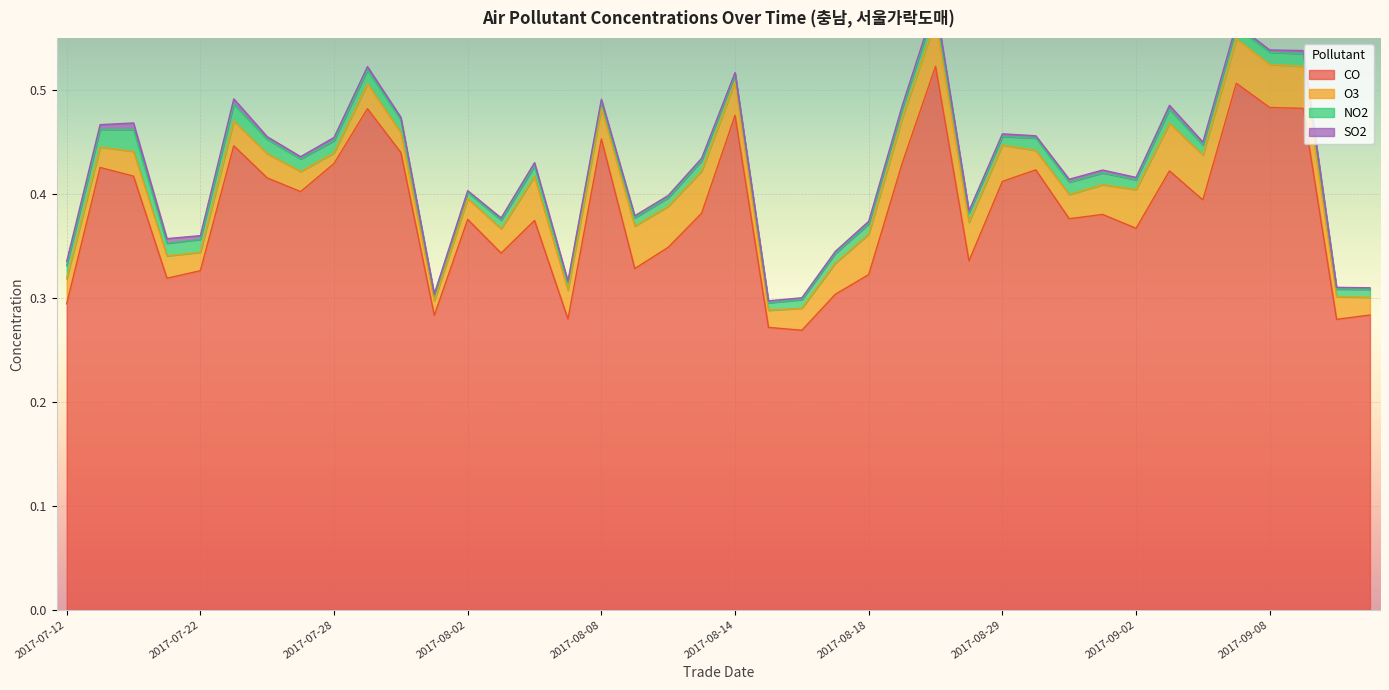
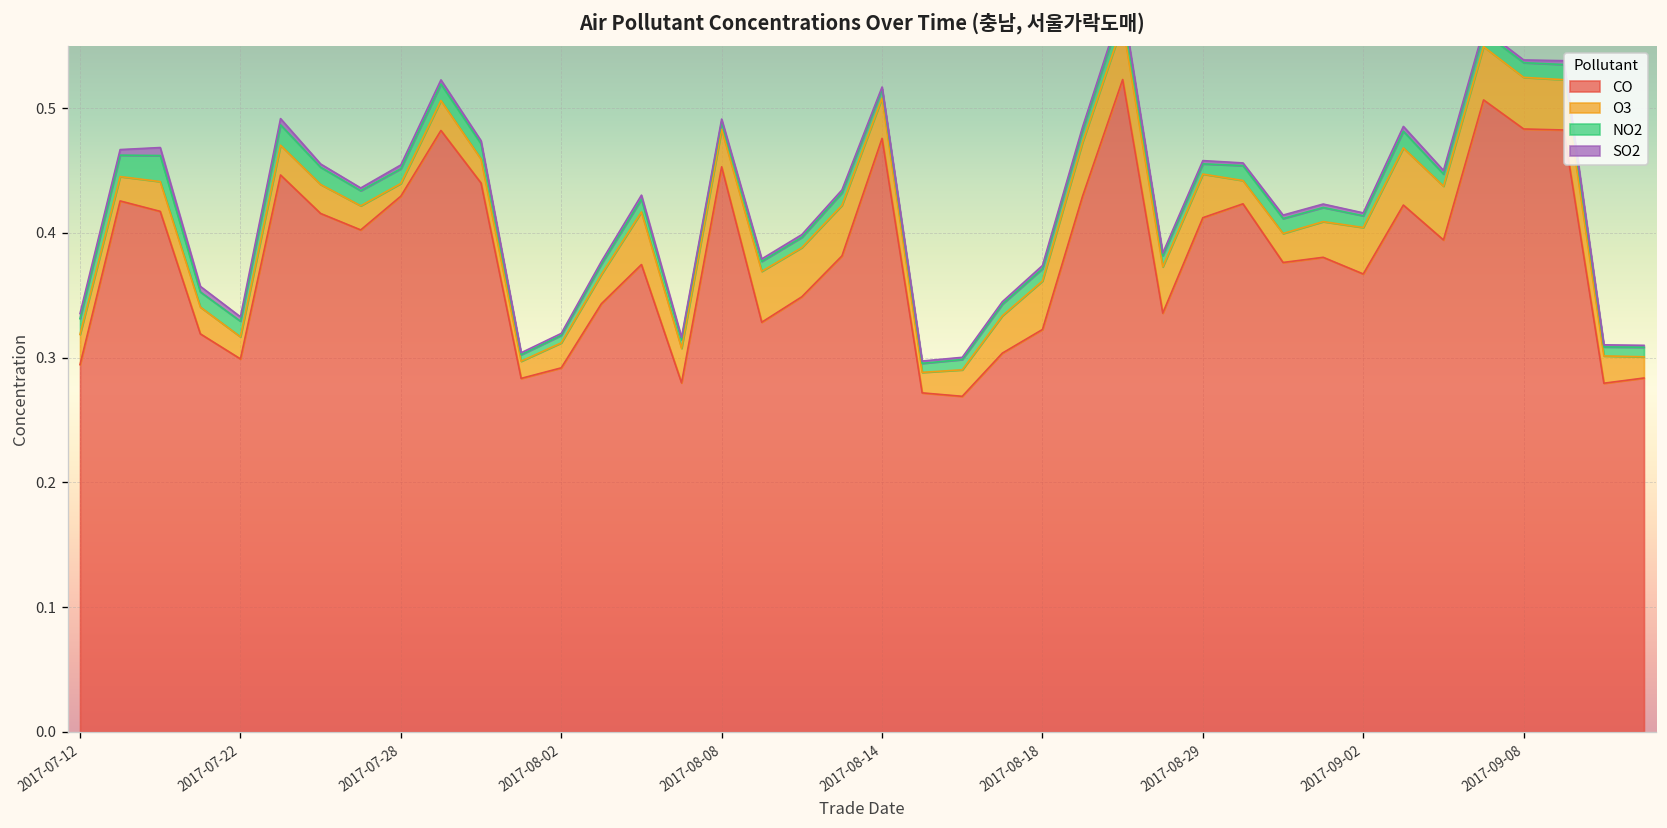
  {
    "CO": {
      "2017-07-12": 0.294,
-     "2017-07-22": 0.326,
+     "2017-07-22": 0.299,
      "2017-07-28": 0.429,
-     "2017-08-02": 0.376,
+     "2017-08-02": 0.292,
      "2017-08-08": 0.453,
      "2017-08-14": 0.476,
      "2017-08-18": 0.323,
      "2017-08-29": 0.412,
      "2017-09-02": 0.367,
      "2017-09-08": 0.483
    },
    "O3": {
      "2017-07-12": 0.024,
      "2017-07-22": 0.018,
      "2017-07-28": 0.010,
      "2017-08-02": 0.020,
      "2017-08-08": 0.030,
      "2017-08-14": 0.032,
      "2017-08-18": 0.039,
      "2017-08-29": 0.035,
      "2017-09-02": 0.037,
      "2017-09-08": 0.041
    },
    "NO2": {
      "2017-07-12": 0.013,
      "2017-07-22": 0.013,
      "2017-07-28": 0.012,
      "2017-08-18": 0.010,
      "2017-08-29": 0.008
    },
    "SO2": {
      "2017-07-12": 0.004,
      "2017-07-22": 0.004,
      "2017-07-28": 0.003,
      "2017-08-18": 0.003,
      "2017-08-29": 0.003
    }
  }
